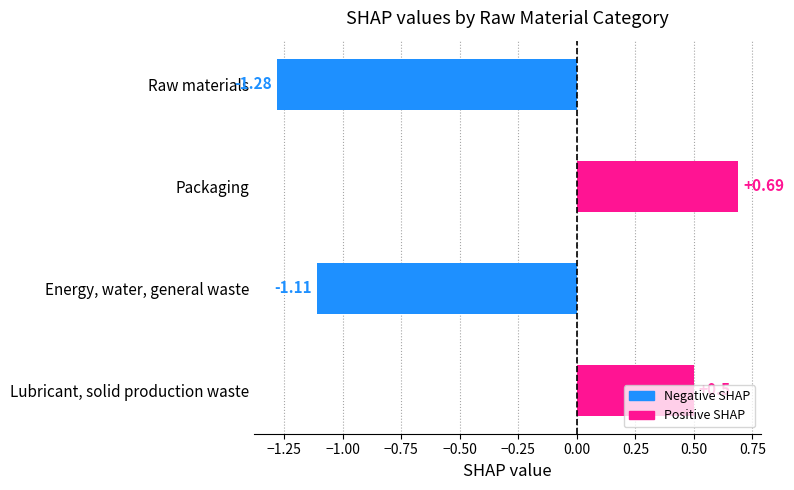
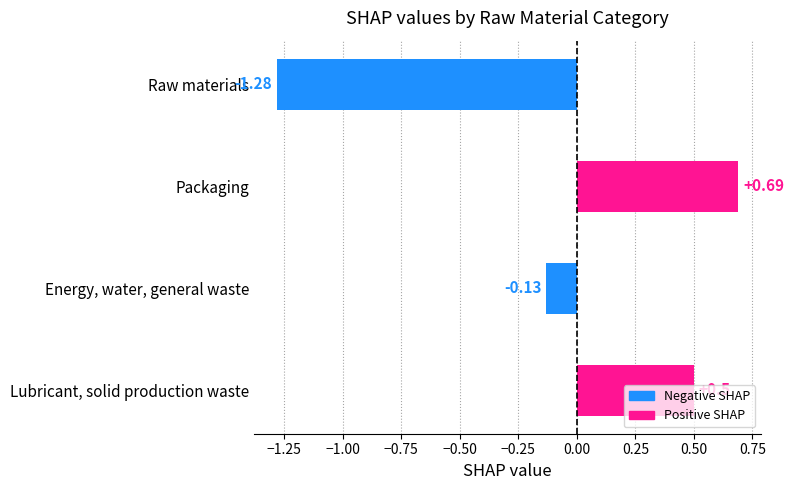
  {
    "Raw materials": "-1.28",
    "Packaging": "+0.69",
-   "Energy, water, general waste": "-1.11"
+   "Energy, water, general waste": "-0.13"
  }
